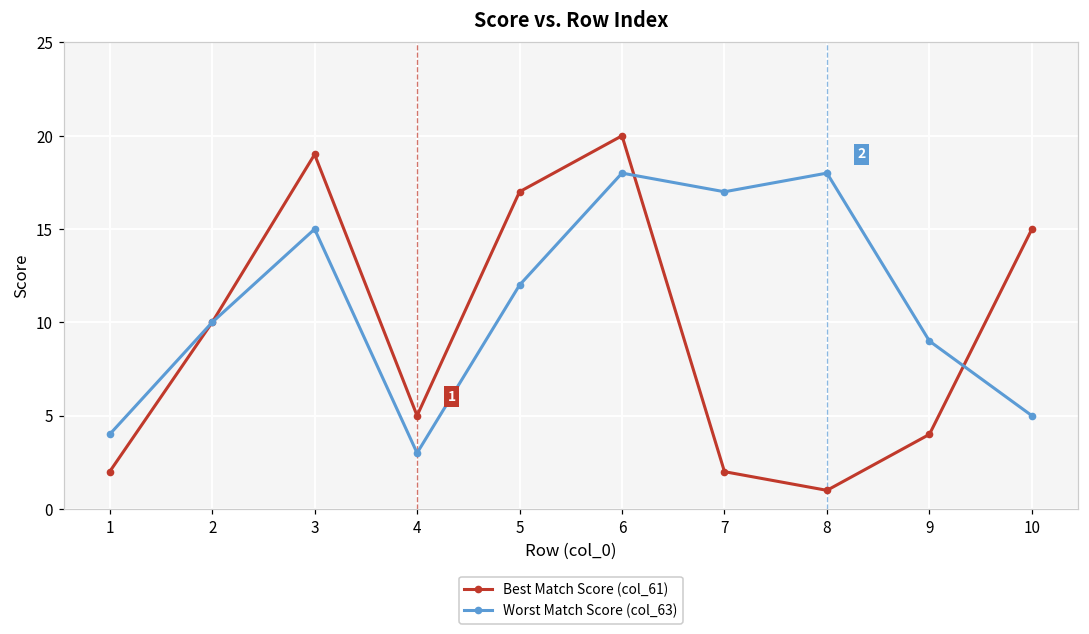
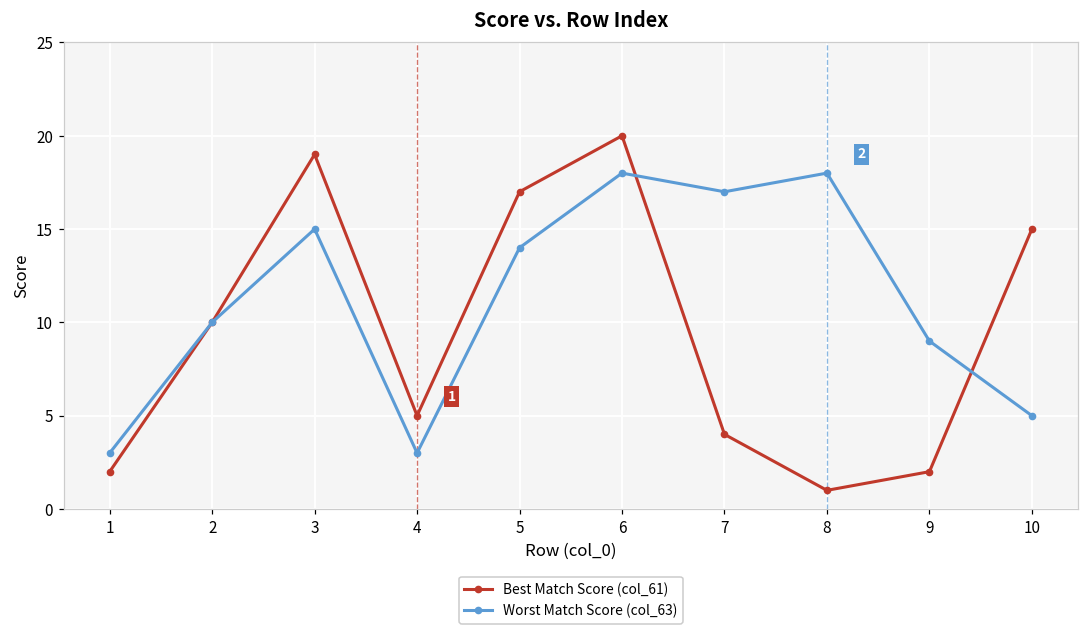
  {
    "Best Match Score (col_61)": {
      "1": 2,
      "3": 19,
      "4": 5,
      "5": 17,
      "6": 20,
-     "7": 2,
+     "7": 4,
      "8": 1,
-     "9": 4,
+     "9": 2,
      "10": 15
    },
    "Worst Match Score (col_63)": {
-     "1": 4,
+     "1": 3,
      "3": 15,
      "4": 3,
-     "5": 12,
+     "5": 14,
      "6": 18,
      "7": 17,
      "8": 18,
      "9": 9,
      "10": 5
    }
  }
